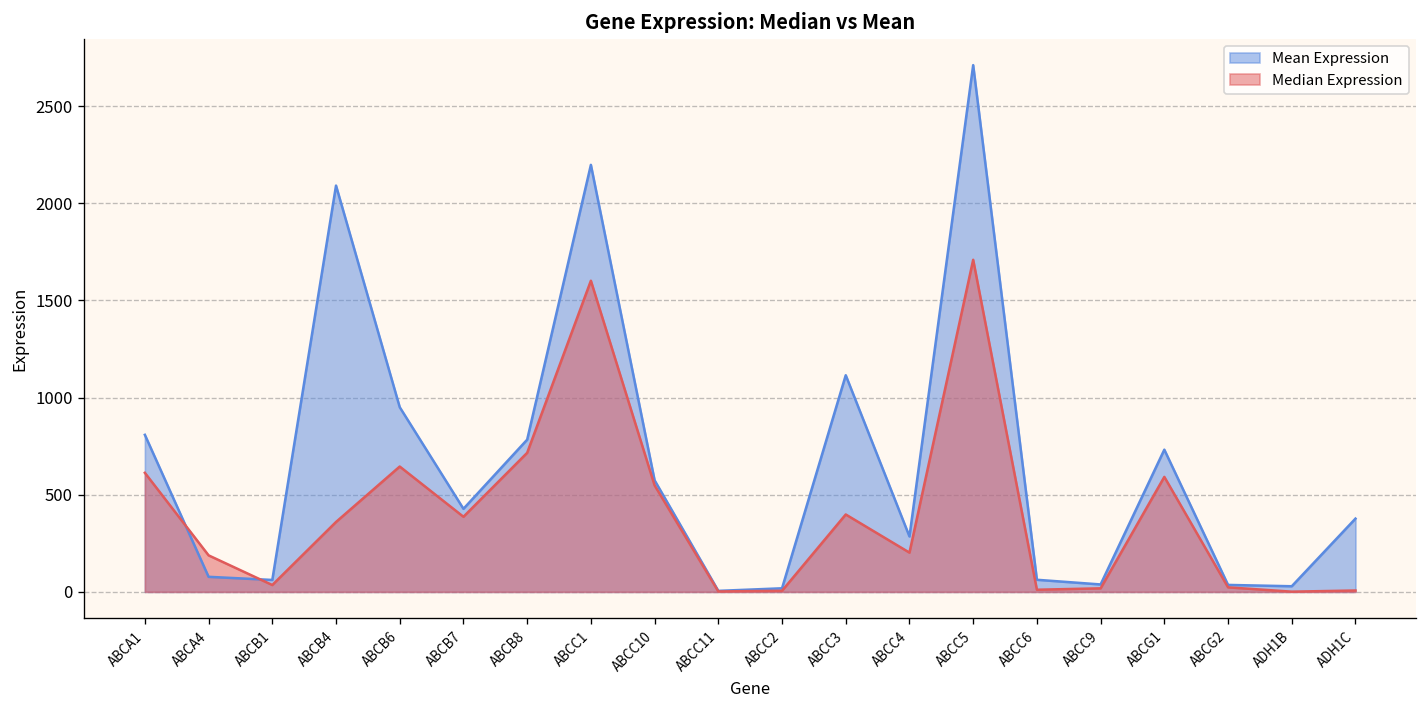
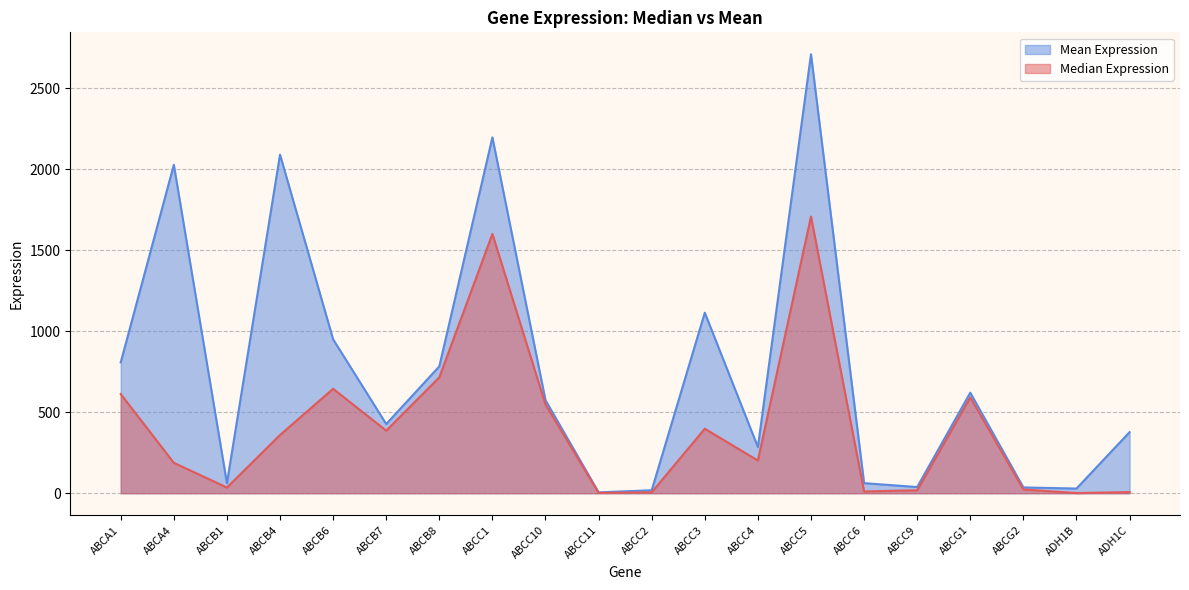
  {
    "Mean Expression": {
      "ABCA1": 810,
-     "ABCA4": 80,
+     "ABCA4": 2030,
      "ABCB1": 60,
      "ABCB4": 2090,
      "ABCB6": 950,
      "ABCB7": 430,
      "ABCB8": 780,
      "ABCC1": 2200,
      "ABCC10": 570,
      "ABCC3": 1110,
      "ABCC4": 290,
      "ABCC5": 2710,
      "ABCC6": 60,
      "ABCC9": 40,
-     "ABCG1": 730,
+     "ABCG1": 620,
      "ADH1B": 30,
      "ADH1C": 380
    },
    "Median Expression": {
      "ABCA1": 610,
      "ABCA4": 190,
      "ABCB1": 40,
      "ABCB4": 360,
      "ABCB6": 650,
      "ABCB7": 390,
      "ABCB8": 720,
      "ABCC1": 1600,
      "ABCC10": 550,
      "ABCC3": 400,
      "ABCC4": 200,
      "ABCC5": 1710,
      "ABCC6": 10,
      "ABCC9": 20,
      "ABCG1": 590,
      "ADH1B": 0,
      "ADH1C": 10
    }
  }
